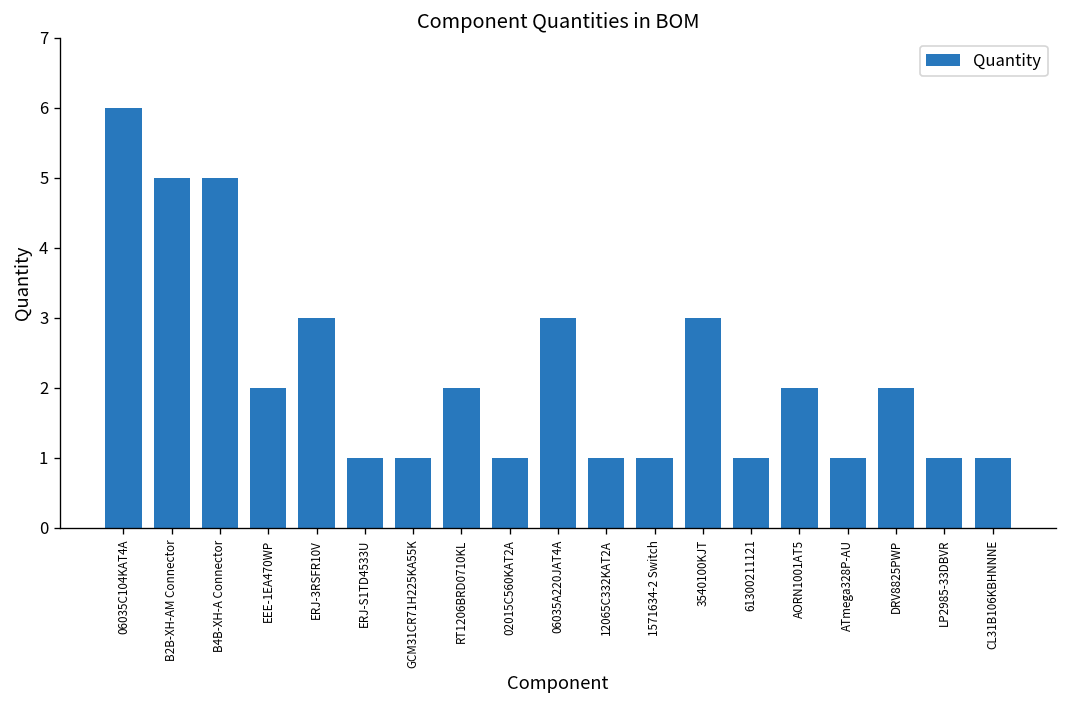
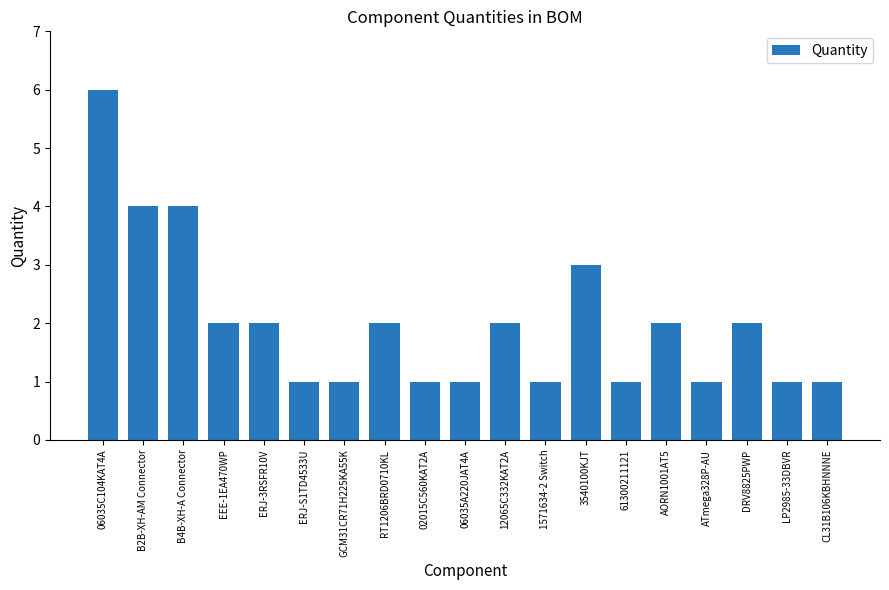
  {
    "06035C104KAT4A": 6,
-   "B2B-XH-AM Connector": 5,
-   "B4B-XH-A Connector": 5,
+   "B2B-XH-AM Connector": 4,
+   "B4B-XH-A Connector": 4,
    "EEE-1EA470WP": 2,
-   "ERJ-3RSFR10V": 3,
+   "ERJ-3RSFR10V": 2,
    "ERJ-S1TD4533U": 1,
    "GCM31CR71H225KA55K": 1,
    "RT1206BRD0710KL": 2,
    "02015C560KAT2A": 1,
-   "06035A220JAT4A": 3,
-   "12065C332KAT2A": 1,
+   "06035A220JAT4A": 1,
+   "12065C332KAT2A": 2,
    "1571634-2 Switch": 1,
    "3540100KJT": 3,
    "61300211121": 1,
    "AORN1001AT5": 2,
    "ATmega328P-AU": 1,
    "DRV8825PWP": 2,
    "LP2985-33DBVR": 1,
    "CL31B106KBHNNNE": 1
  }
